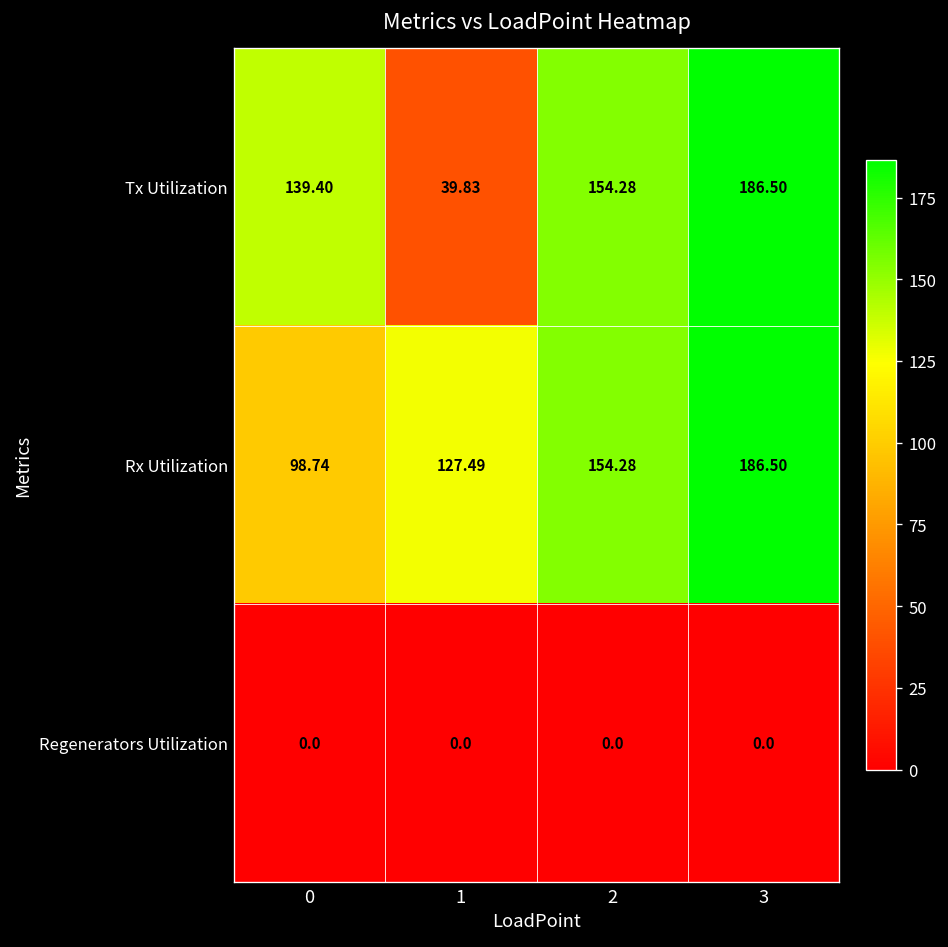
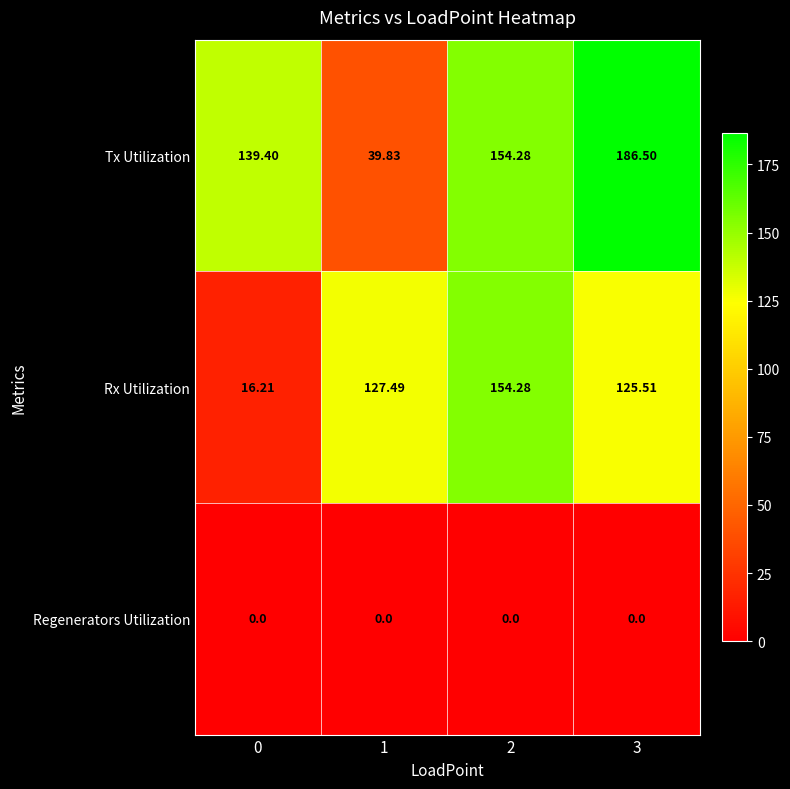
  {
    "Tx Utilization": {
      "0": 139.40,
      "1": 39.83,
      "2": 154.28,
      "3": 186.50
    },
    "Rx Utilization": {
-     "0": 98.74,
+     "0": 16.21,
      "1": 127.49,
      "2": 154.28,
-     "3": 186.50
+     "3": 125.51
    },
    "Regenerators Utilization": {
      "0": 0.0,
      "1": 0.0,
      "2": 0.0,
      "3": 0.0
    }
  }
